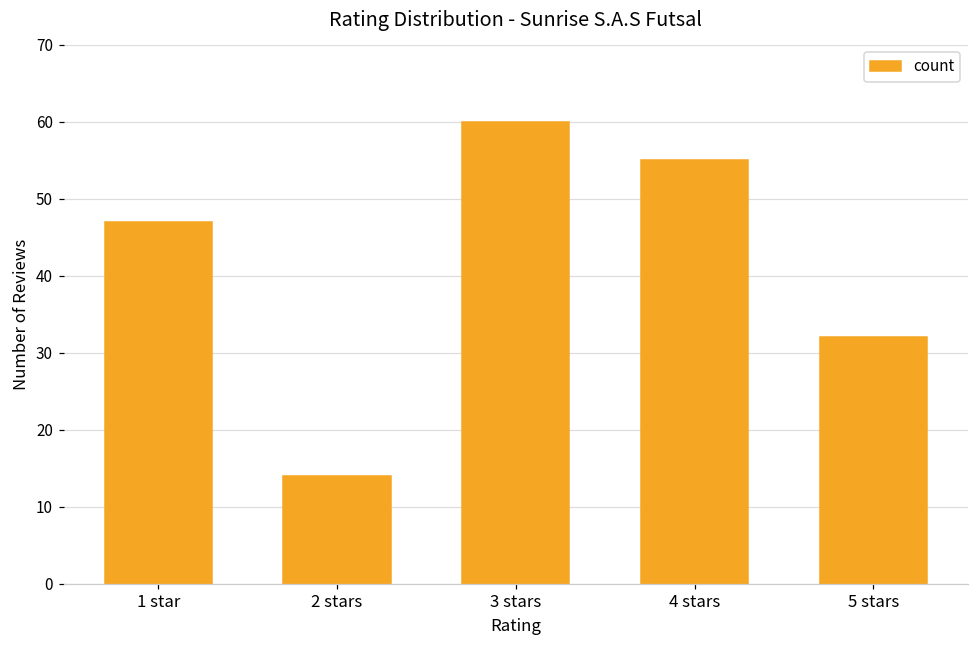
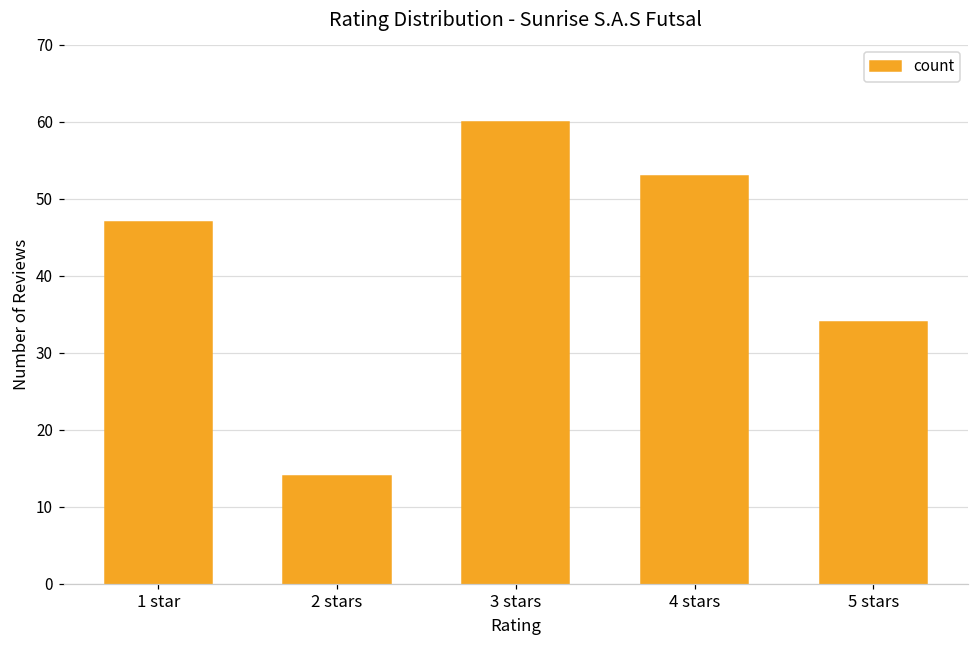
  {
    "1 star": 47,
    "2 stars": 14,
    "3 stars": 60,
-   "4 stars": 55,
-   "5 stars": 32
+   "4 stars": 53,
+   "5 stars": 34
  }
